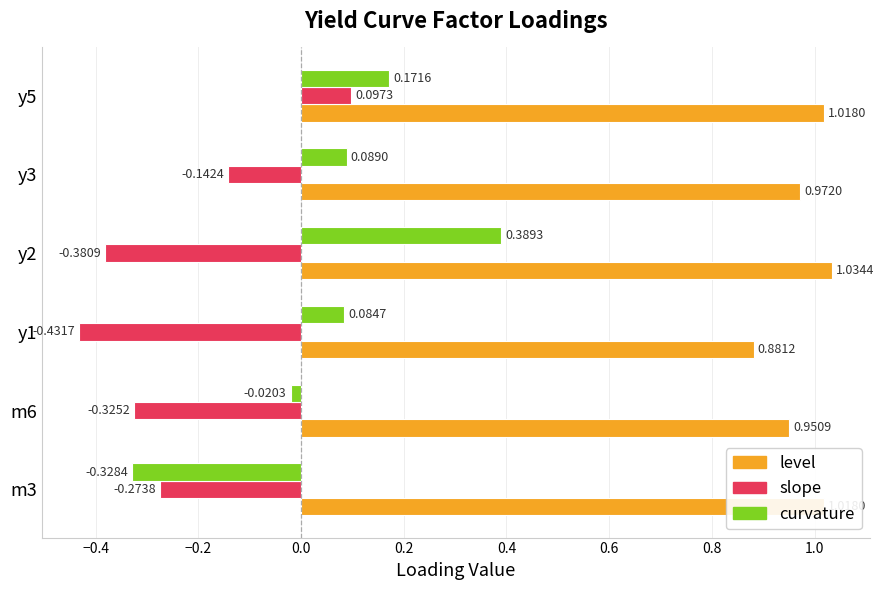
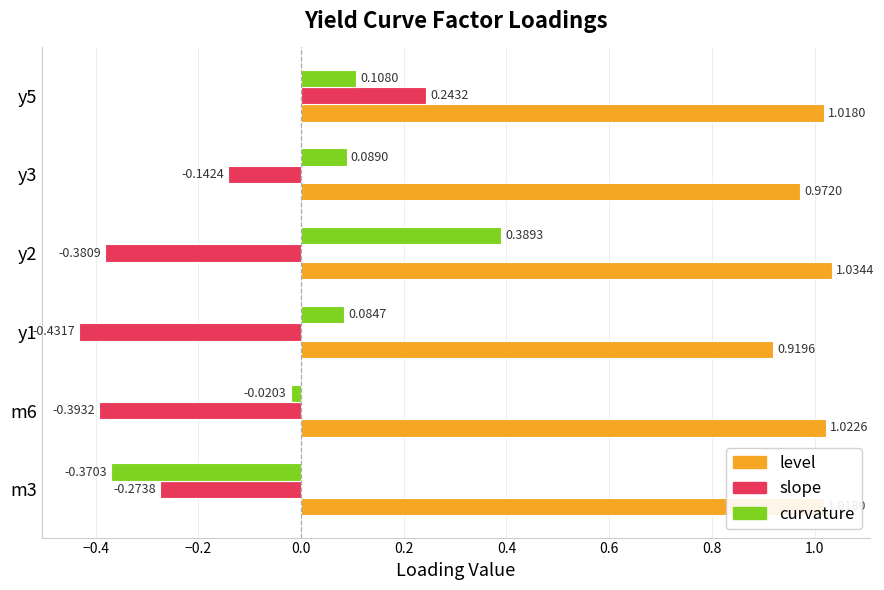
  {
    "level": {
      "y5": 1.0180,
      "y3": 0.9720,
      "y2": 1.0344,
-     "y1": 0.8812,
-     "m6": 0.9509
+     "y1": 0.9196,
+     "m6": 1.0226
    },
    "slope": {
-     "y5": 0.0973,
+     "y5": 0.2432,
      "y3": -0.1424,
      "y2": -0.3809,
      "y1": -0.4317,
-     "m6": -0.3252,
+     "m6": -0.3932,
      "m3": -0.2738
    },
    "curvature": {
-     "y5": 0.1716,
+     "y5": 0.1080,
      "y3": 0.0890,
      "y2": 0.3893,
      "y1": 0.0847,
      "m6": -0.0203,
-     "m3": -0.3284
+     "m3": -0.3703
    }
  }
